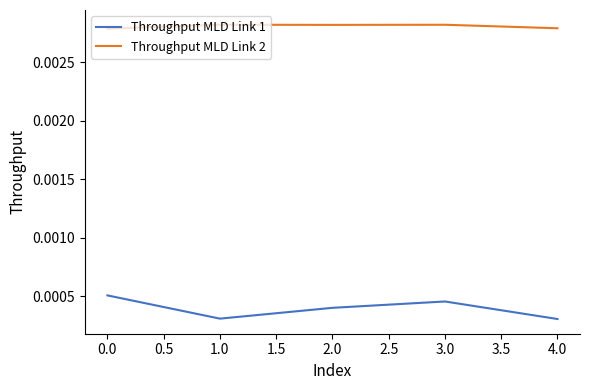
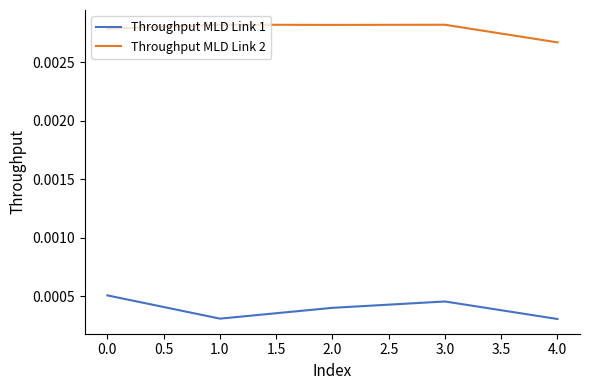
  {
    "Throughput MLD Link 1": {
      "0.0": 0.00051,
      "1.0": 0.00031,
      "2.0": 0.00040,
      "3.0": 0.00046,
      "4.0": 0.00031
    },
    "Throughput MLD Link 2": {
      "2.0": 0.00282,
      "3.0": 0.00282,
-     "4.0": 0.00279
+     "4.0": 0.00267
    }
  }
